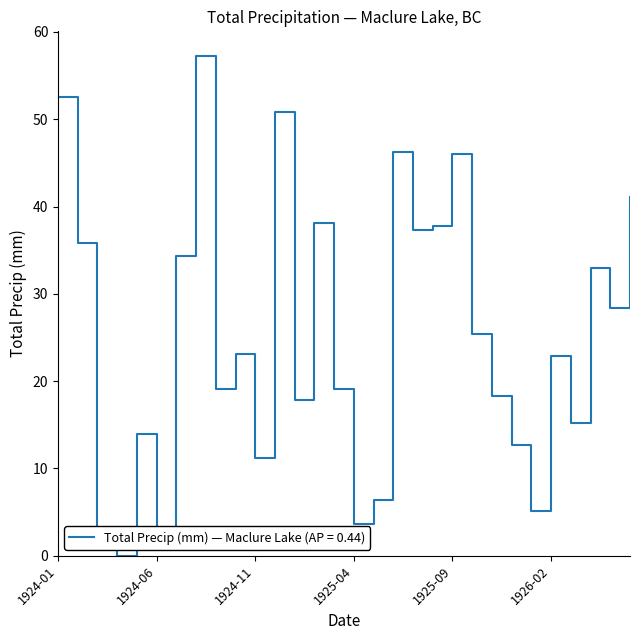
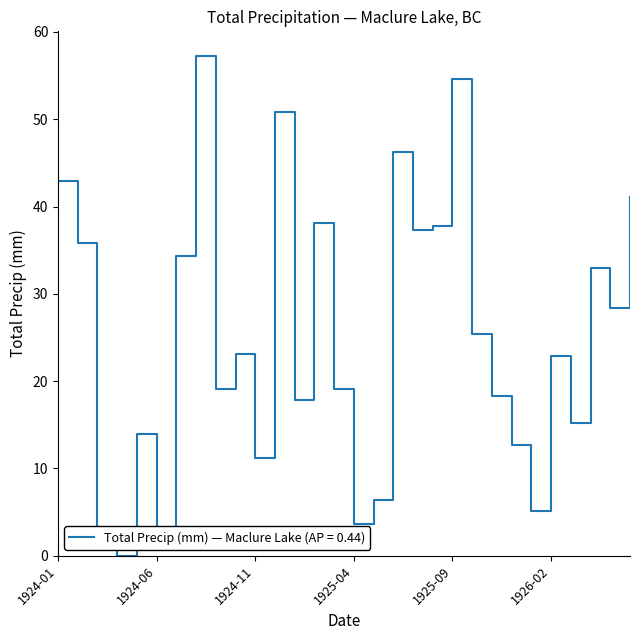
  {
-   "1924-01": 53,
+   "1924-01": 43,
    "1924-11": 11,
    "1925-04": 4,
-   "1925-09": 46,
+   "1925-09": 55,
    "1926-02": 23
  }
